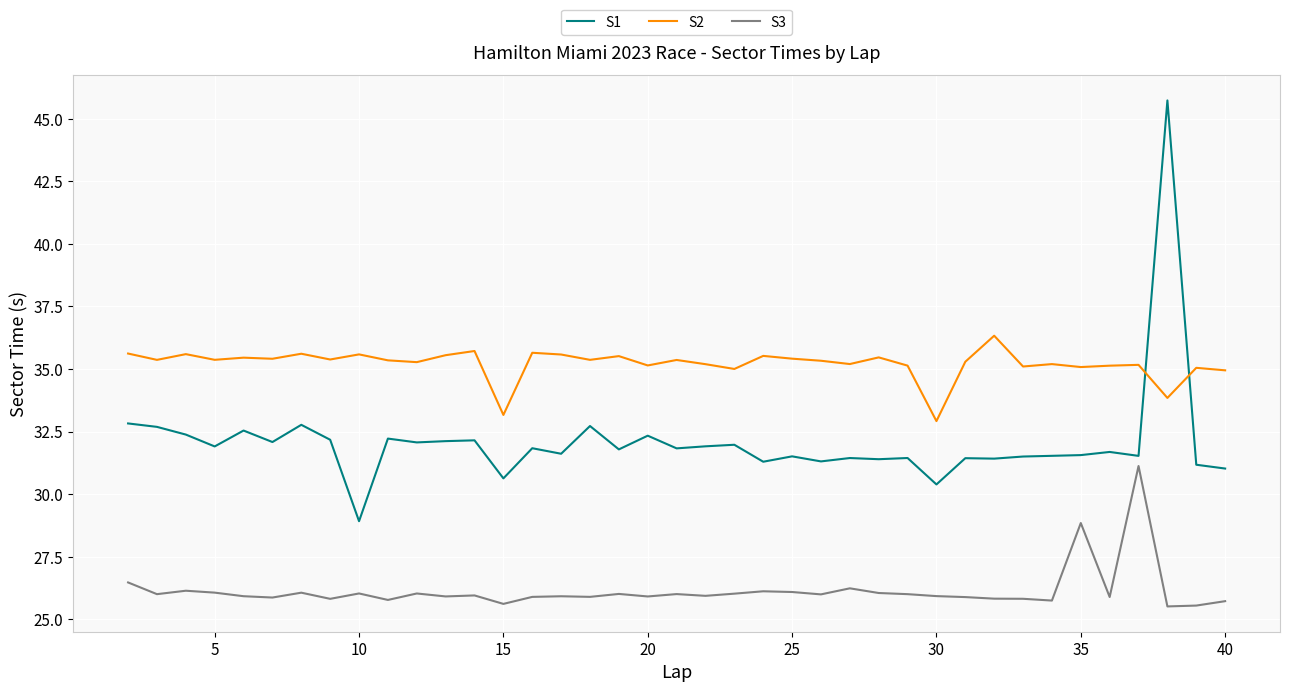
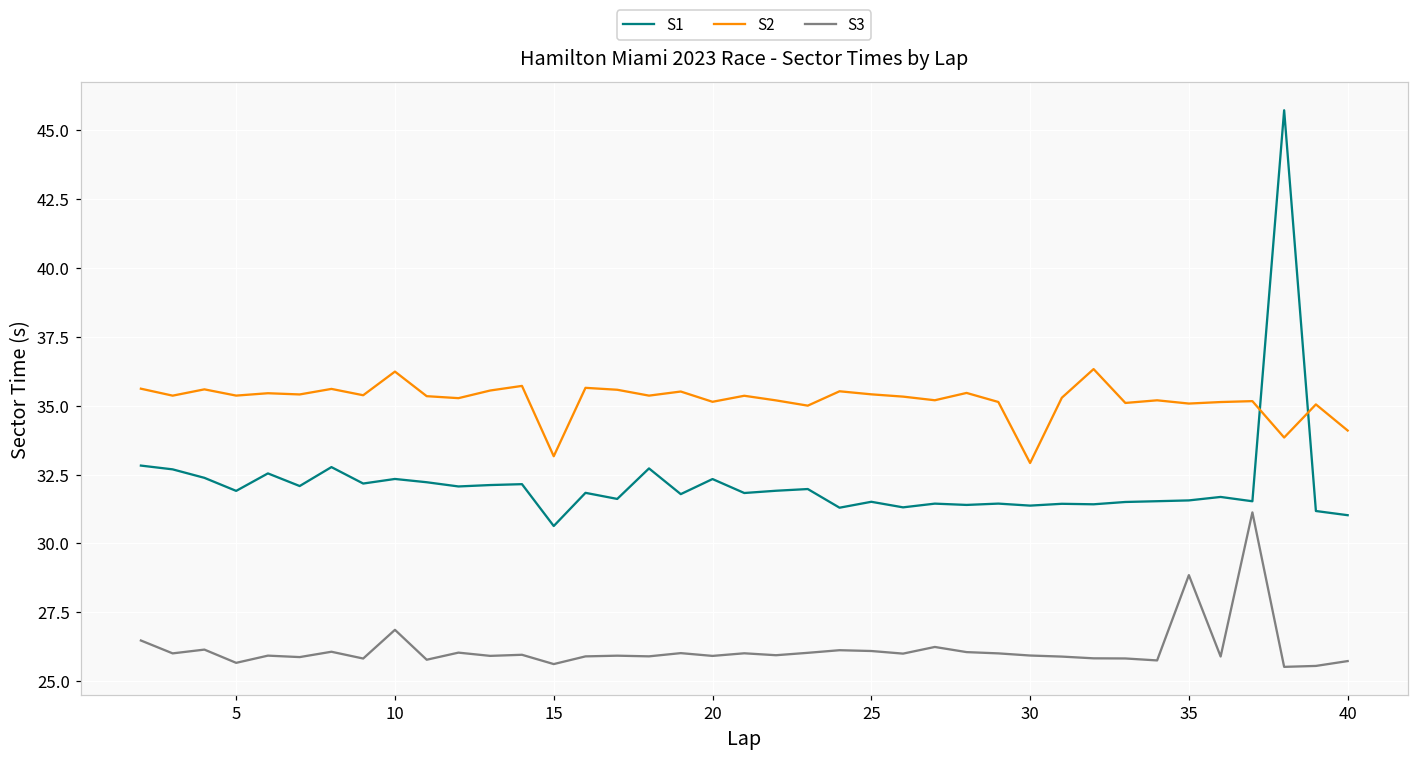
  {
    "S1": {
      "5": 31.9,
-     "10": 28.9,
+     "10": 32.3,
      "15": 30.6,
      "20": 32.3,
      "25": 31.5,
-     "30": 30.4,
+     "30": 31.4,
      "35": 31.6,
      "40": 31.0
    },
    "S2": {
      "5": 35.4,
-     "10": 35.6,
+     "10": 36.2,
      "15": 33.2,
      "20": 35.1,
      "25": 35.4,
      "30": 32.9,
      "35": 35.1,
-     "40": 34.9
+     "40": 34.1
    },
    "S3": {
-     "5": 26.1,
-     "10": 26.0,
+     "5": 25.7,
+     "10": 26.9,
      "15": 25.6,
      "20": 25.9,
      "25": 26.1,
      "30": 25.9,
      "35": 28.8,
      "40": 25.7
    }
  }
